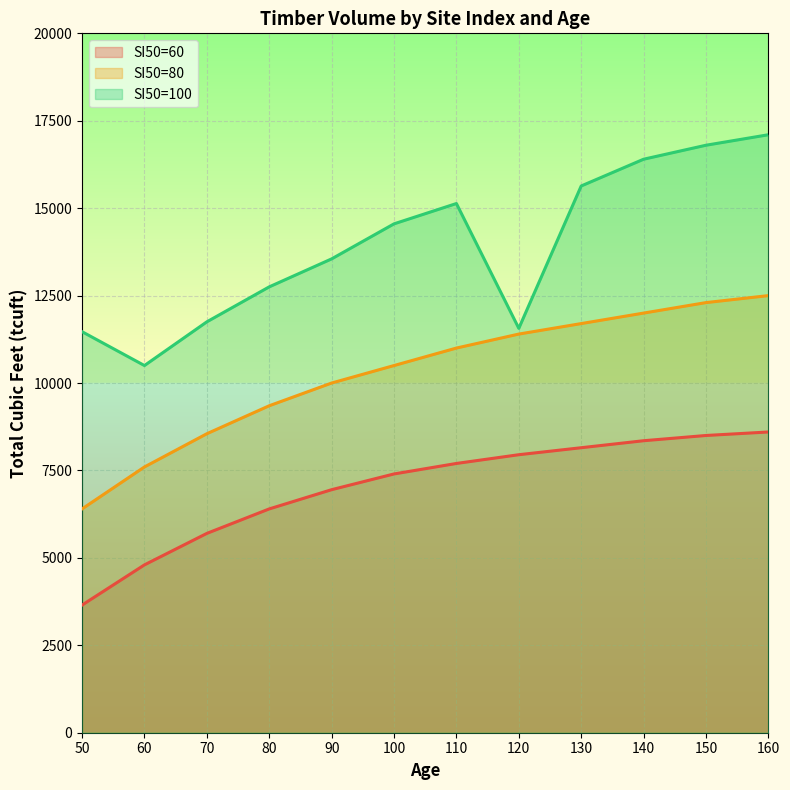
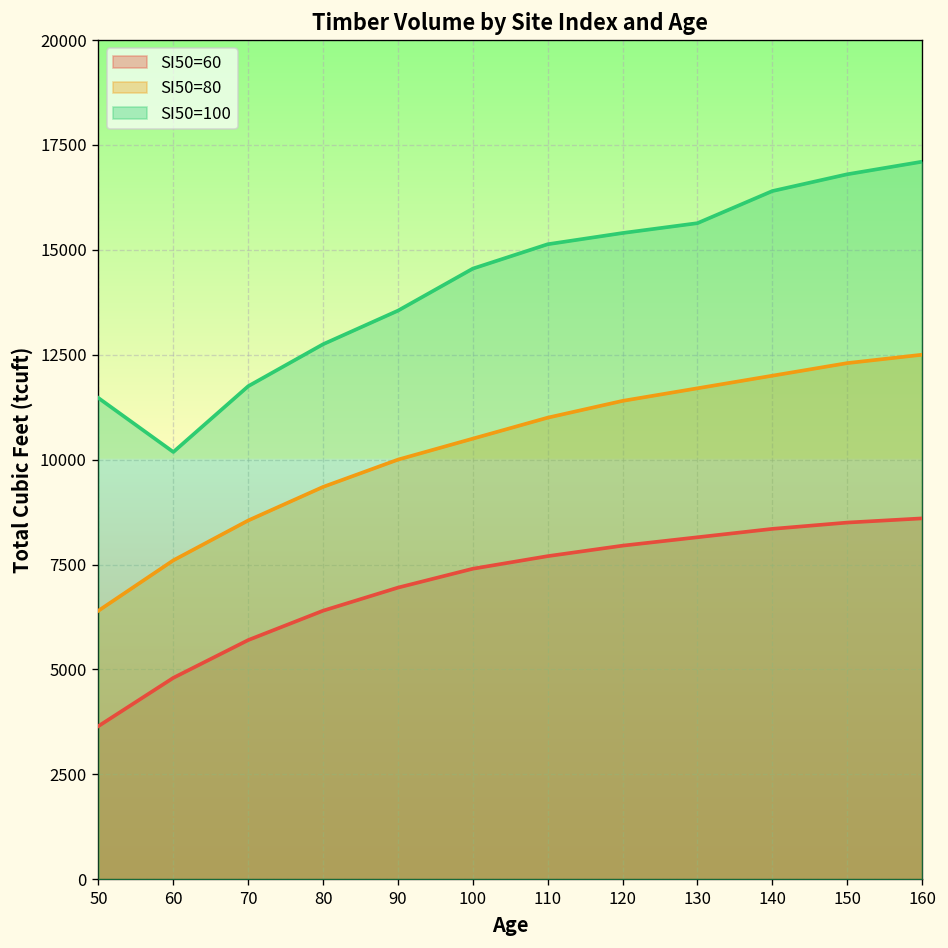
  {
    "SI50=100": {
      "50": 11500,
-     "60": 10500,
+     "60": 10200,
      "70": 11800,
      "80": 12800,
      "90": 13600,
      "100": 14600,
      "110": 15100,
-     "120": 11600,
+     "120": 15400,
      "130": 15600,
      "140": 16400,
      "150": 16800,
      "160": 17100
    }
  }
